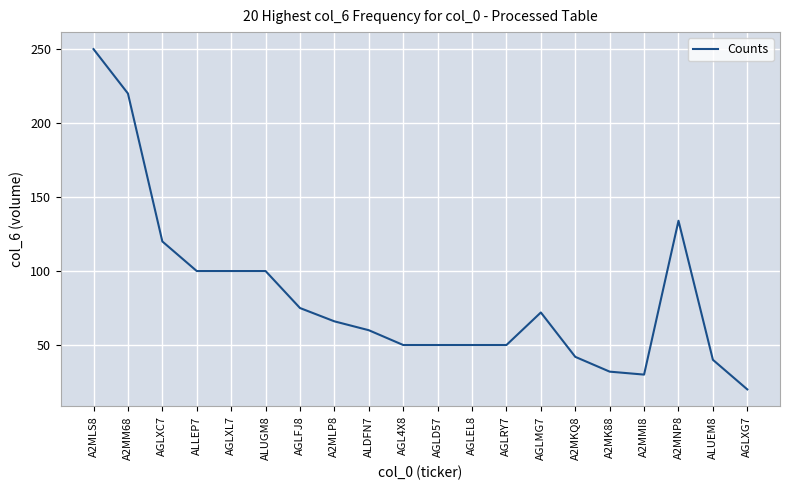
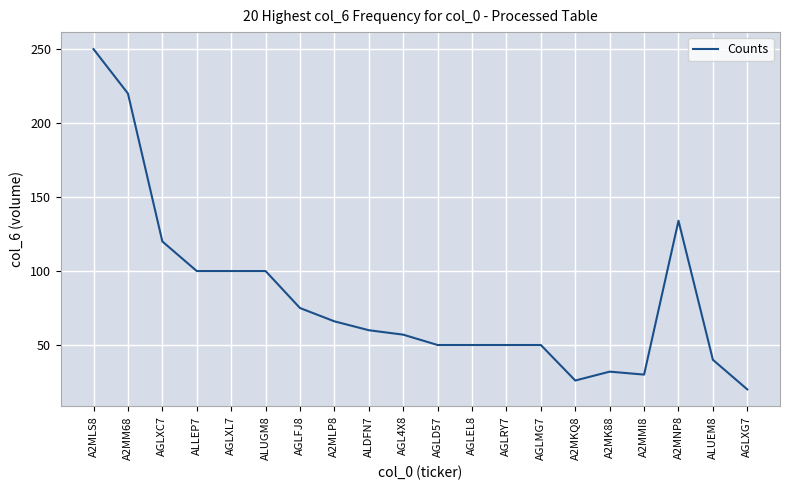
  {
    "A2MLS8": 250,
    "A2MM68": 220,
    "AGLXC7": 120,
    "ALLEP7": 100,
    "AGLXL7": 100,
    "ALUGM8": 100,
    "AGLFJ8": 75,
    "A2MLP8": 66,
    "ALDFN7": 60,
-   "AGL4X8": 50,
+   "AGL4X8": 57,
    "AGLD57": 50,
    "AGLEL8": 50,
    "AGLRY7": 50,
-   "AGLMG7": 72,
-   "A2MKQ8": 42,
+   "AGLMG7": 50,
+   "A2MKQ8": 26,
    "A2MK88": 32,
    "A2MMI8": 30,
    "A2MNP8": 134,
    "ALUEM8": 40,
    "AGLXG7": 20
  }
